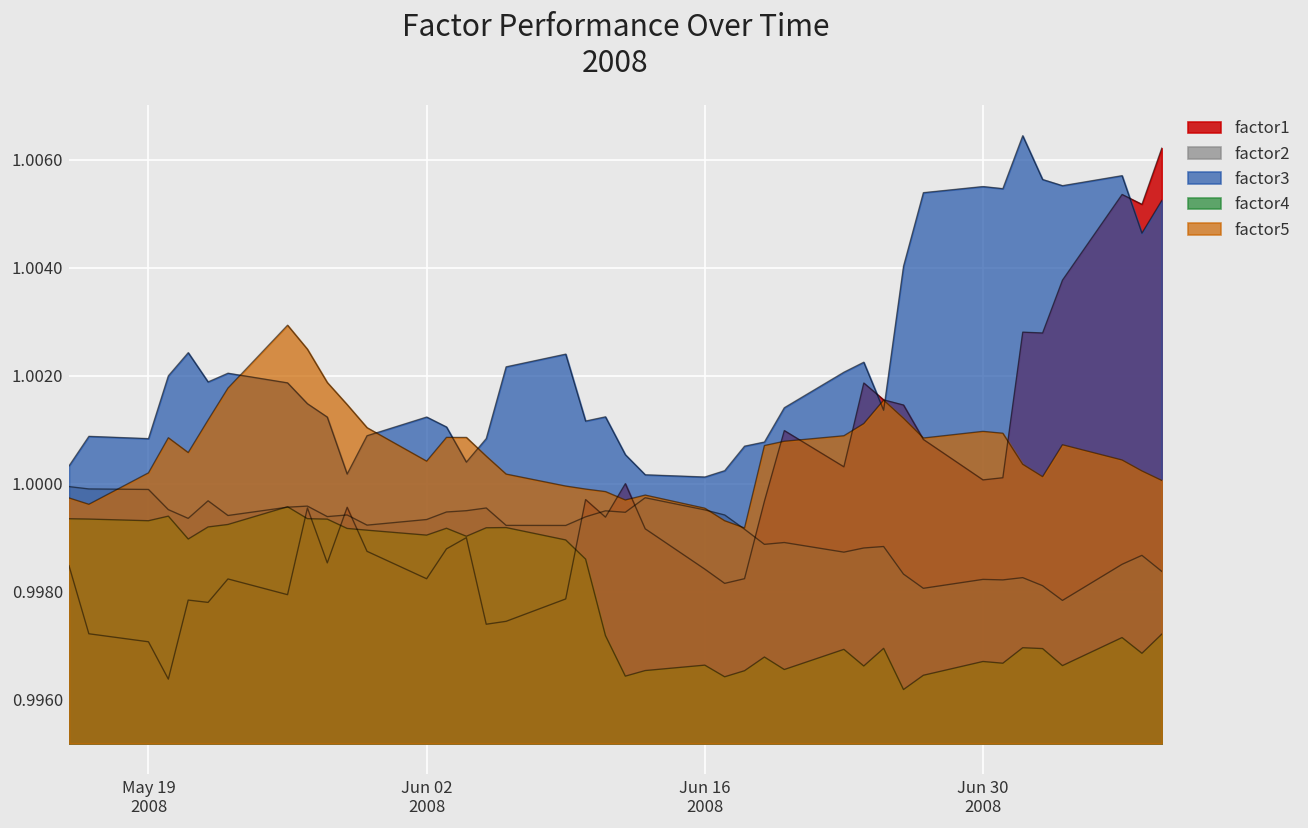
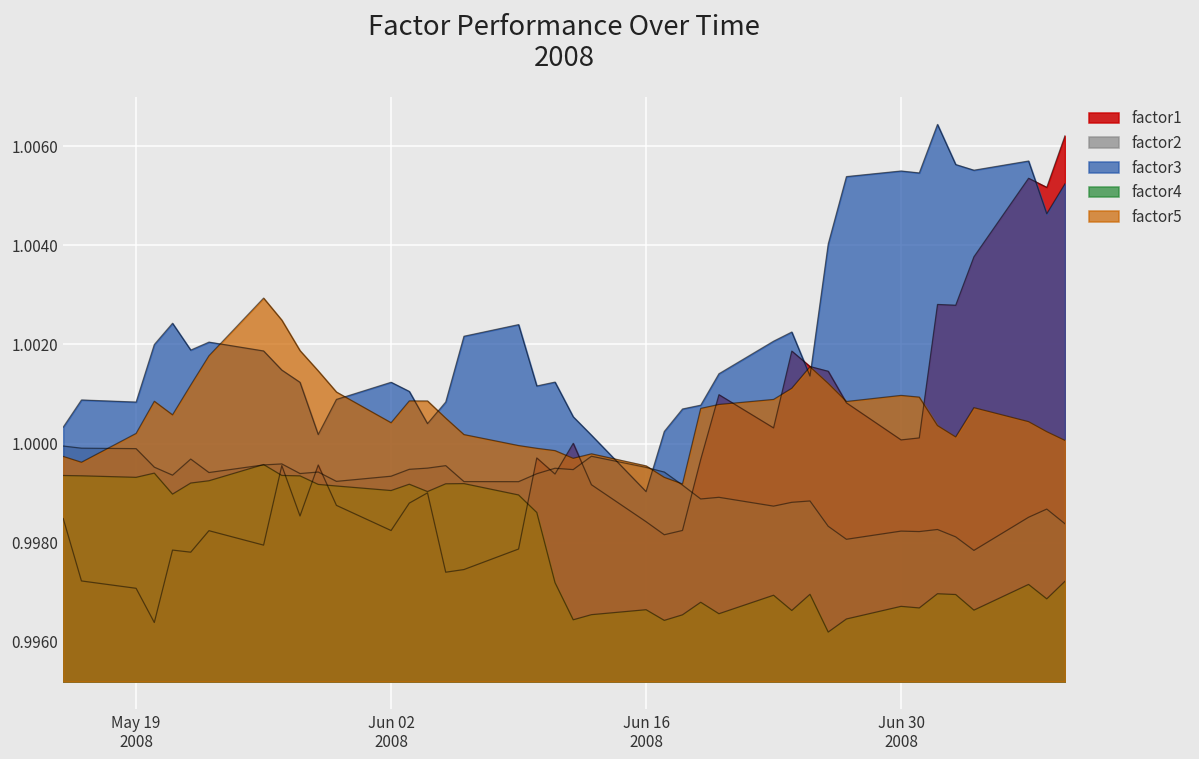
  {
    "factor1": {
      "May 19 2008": 0.9971,
      "Jun 02 2008": 0.9982,
      "Jun 16 2008": 0.9984,
      "Jun 30 2008": 1.0001
    },
    "factor2": {
      "May 19 2008": 0.9999,
      "Jun 02 2008": 0.9993,
      "Jun 30 2008": 0.9982
    },
    "factor3": {
      "May 19 2008": 1.0008,
      "Jun 02 2008": 1.0012,
-     "Jun 16 2008": 1.0001,
+     "Jun 16 2008": 0.9990,
      "Jun 30 2008": 1.0055
    },
    "factor4": {
      "May 19 2008": 0.9993,
      "Jun 02 2008": 0.9991,
      "Jun 16 2008": 0.9966,
      "Jun 30 2008": 0.9967
    },
    "factor5": {
      "May 19 2008": 1.0002,
      "Jun 02 2008": 1.0004,
      "Jun 30 2008": 1.0010
    }
  }
